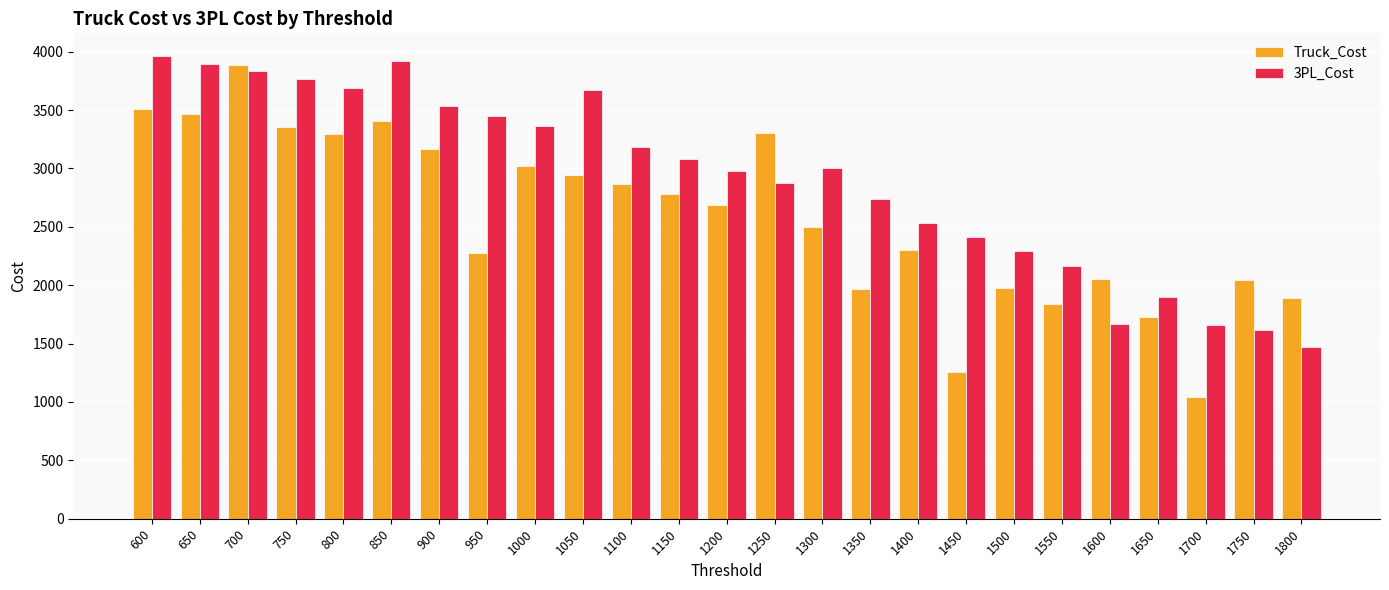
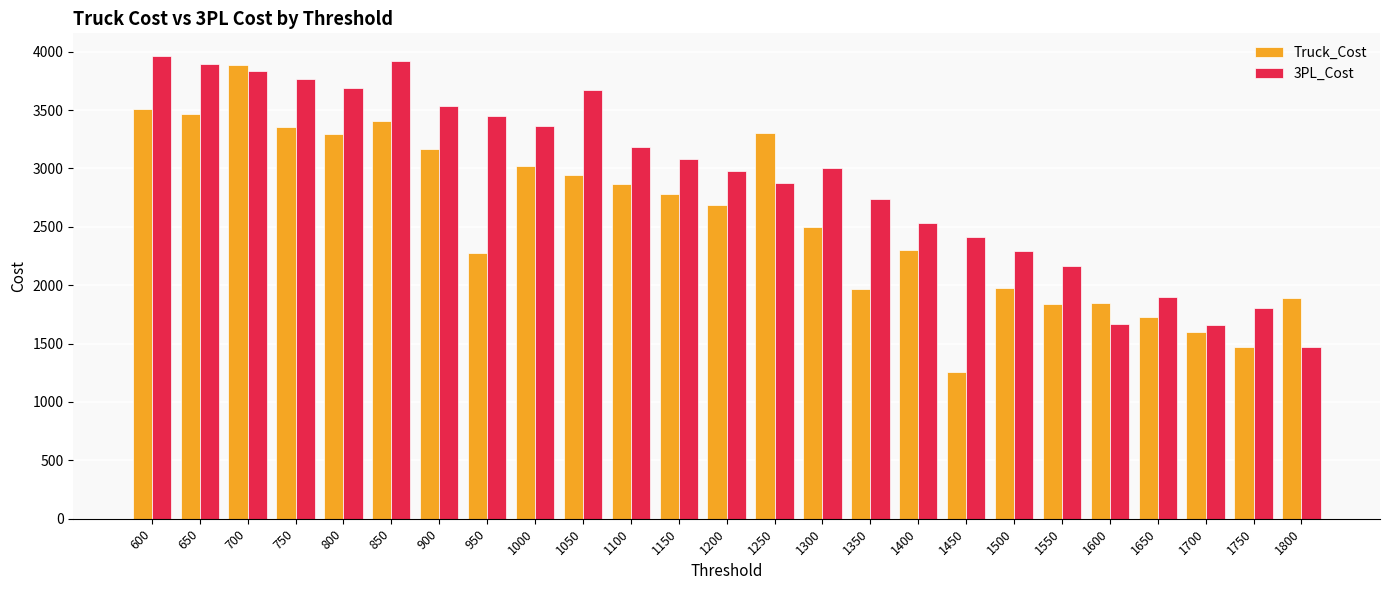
  {
    "Truck_Cost": {
      "600": 3510,
      "650": 3460,
      "700": 3880,
      "750": 3360,
      "800": 3300,
      "850": 3410,
      "900": 3170,
      "950": 2280,
      "1000": 3020,
      "1050": 2950,
      "1100": 2860,
      "1150": 2780,
      "1200": 2690,
      "1250": 3310,
      "1300": 2500,
      "1350": 1970,
      "1400": 2300,
      "1450": 1260,
      "1500": 1980,
      "1550": 1840,
-     "1600": 2050,
+     "1600": 1850,
      "1650": 1730,
-     "1700": 1040,
-     "1750": 2050,
+     "1700": 1600,
+     "1750": 1470,
      "1800": 1890
    },
    "3PL_Cost": {
      "600": 3960,
      "650": 3900,
      "700": 3830,
      "750": 3760,
      "800": 3690,
      "850": 3920,
      "900": 3540,
      "950": 3450,
      "1000": 3360,
      "1050": 3680,
      "1100": 3180,
      "1150": 3080,
      "1200": 2980,
      "1250": 2870,
      "1300": 3000,
      "1350": 2740,
      "1400": 2540,
      "1450": 2420,
      "1500": 2290,
      "1550": 2160,
      "1600": 1670,
      "1650": 1900,
      "1700": 1650,
-     "1750": 1620,
+     "1750": 1810,
      "1800": 1470
    }
  }
